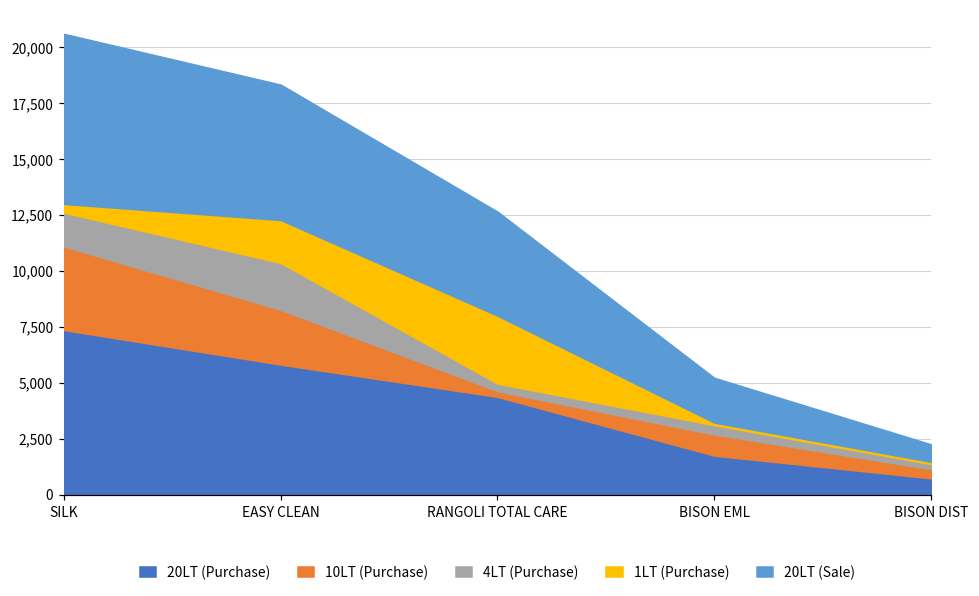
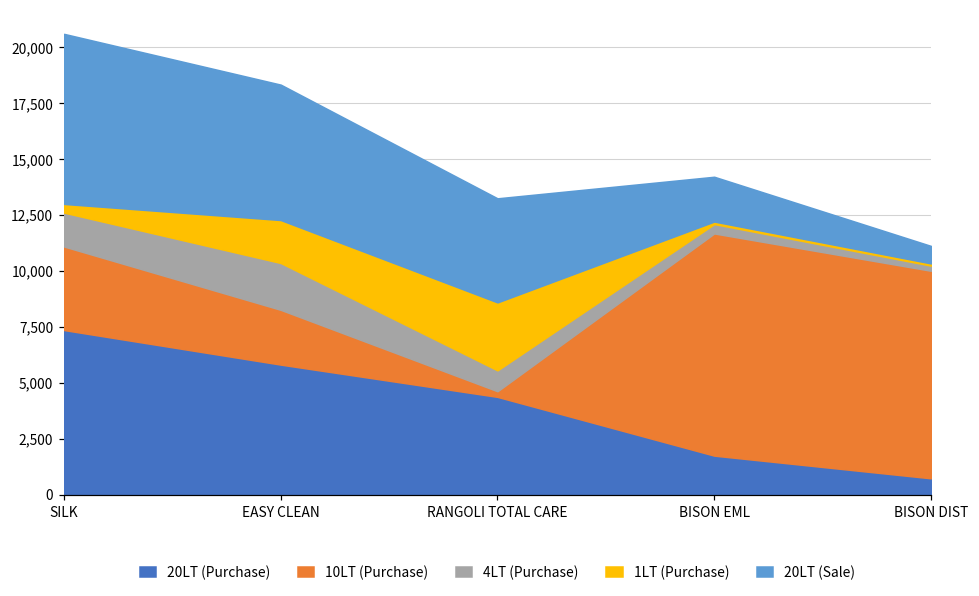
  {
    "10LT (Purchase)": {
-     "BISON EML": "900",
-     "BISON DIST": "400"
+     "BISON EML": "9,900",
+     "BISON DIST": "9,300"
    },
    "4LT (Purchase)": {
-     "RANGOLI TOTAL CARE": "300"
+     "RANGOLI TOTAL CARE": "900"
    }
  }
